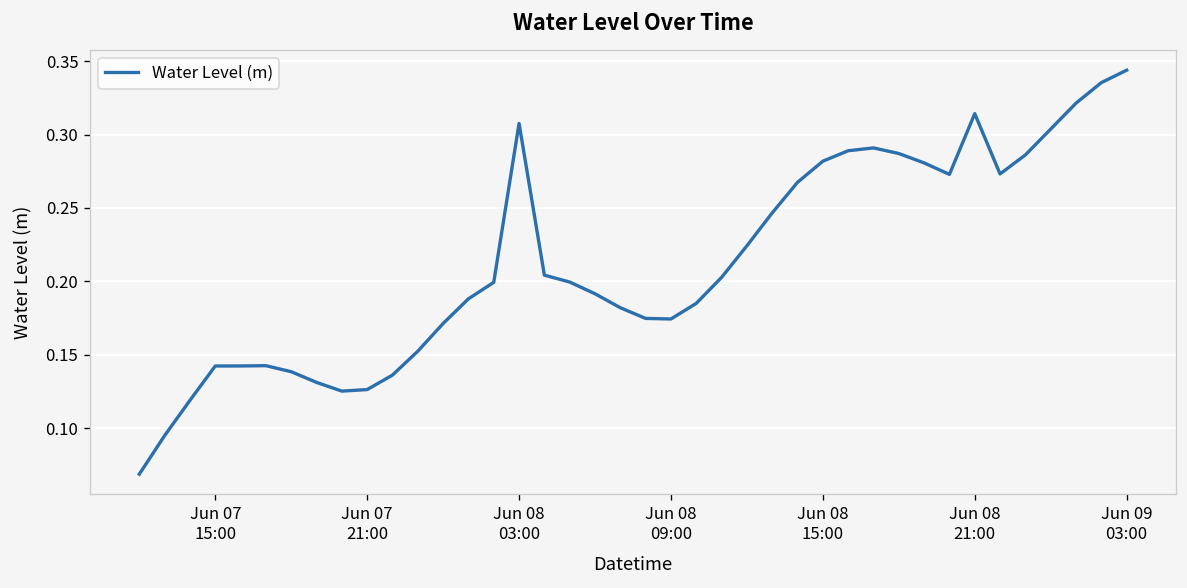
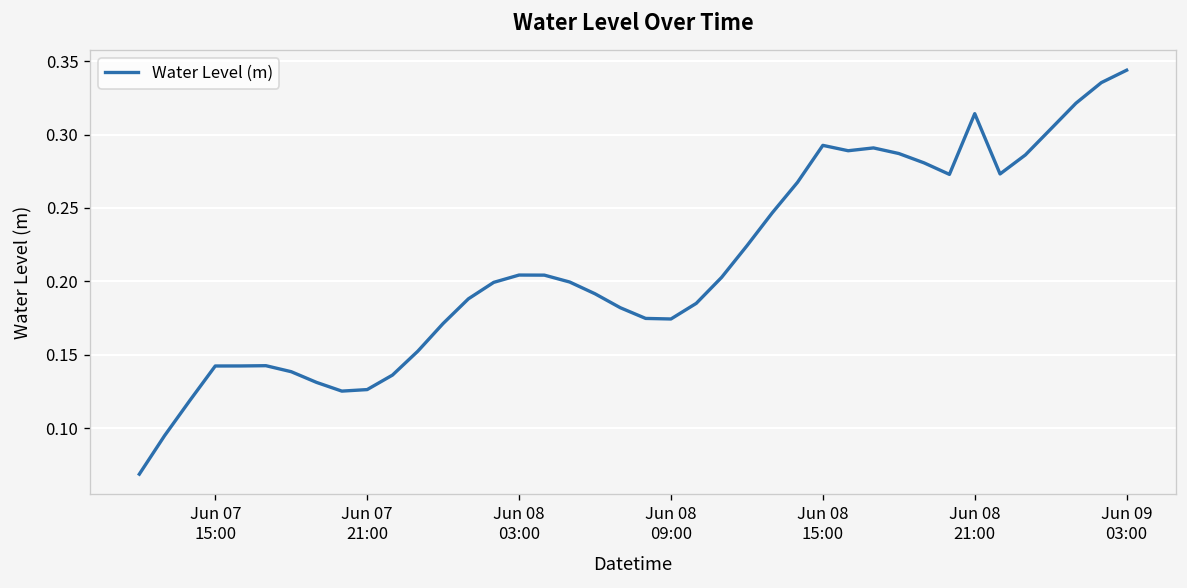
  {
    "Jun 07 15:00": 0.142,
    "Jun 07 21:00": 0.126,
-   "Jun 08 03:00": 0.308,
+   "Jun 08 03:00": 0.204,
    "Jun 08 09:00": 0.174,
-   "Jun 08 15:00": 0.282,
+   "Jun 08 15:00": 0.293,
    "Jun 08 21:00": 0.314,
    "Jun 09 03:00": 0.344
  }
